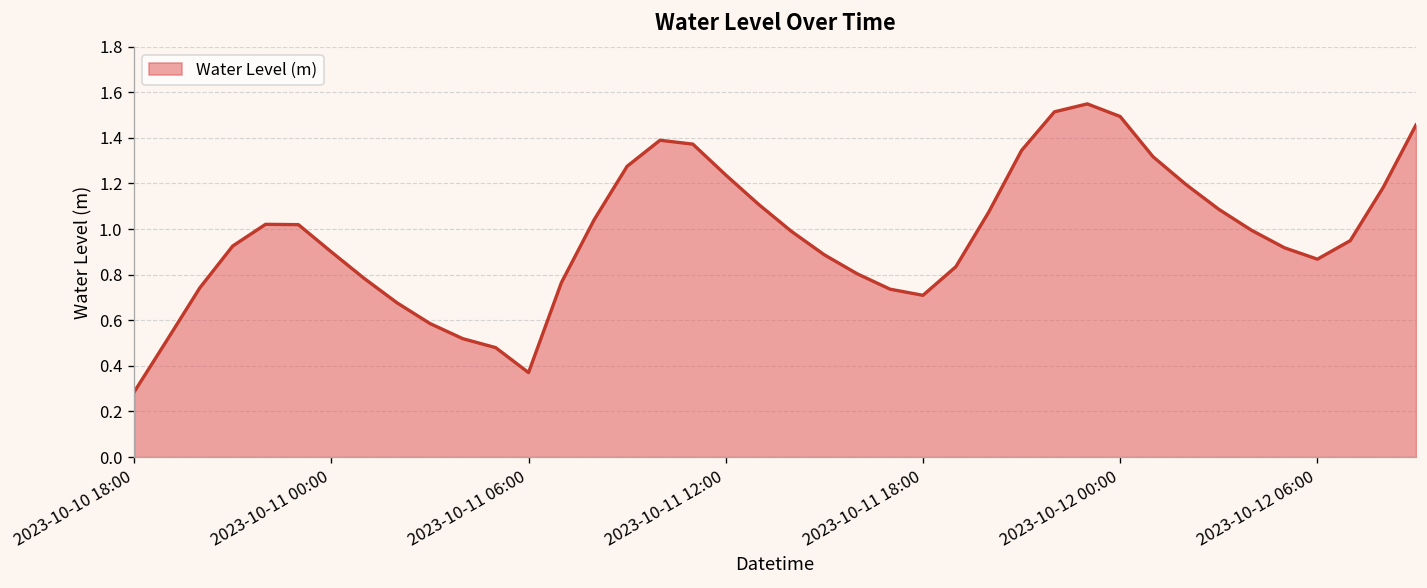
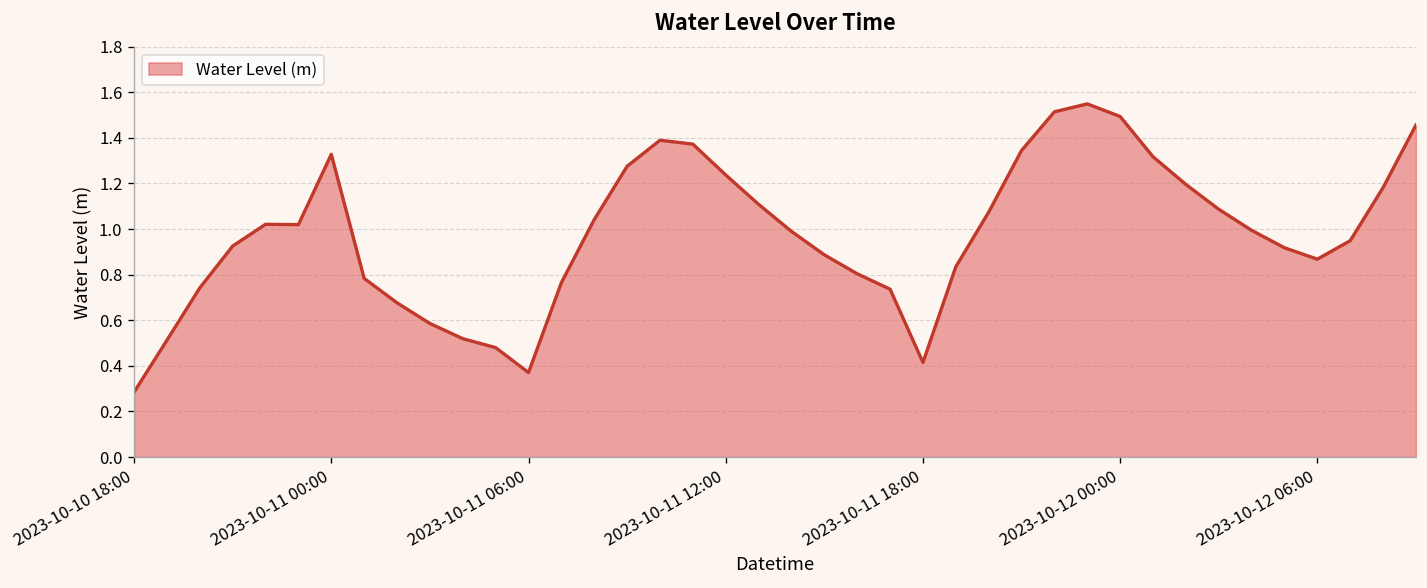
  {
    "2023-10-10 18:00": 0.29,
-   "2023-10-11 00:00": 0.90,
+   "2023-10-11 00:00": 1.33,
    "2023-10-11 06:00": 0.37,
    "2023-10-11 12:00": 1.24,
-   "2023-10-11 18:00": 0.71,
+   "2023-10-11 18:00": 0.41,
    "2023-10-12 00:00": 1.49,
    "2023-10-12 06:00": 0.87
  }
